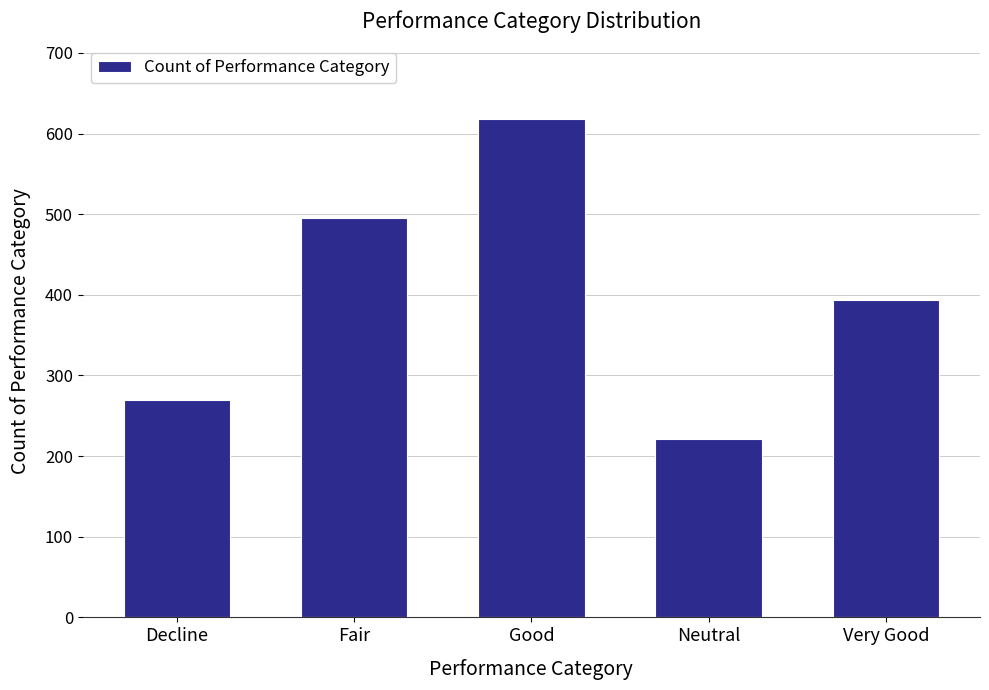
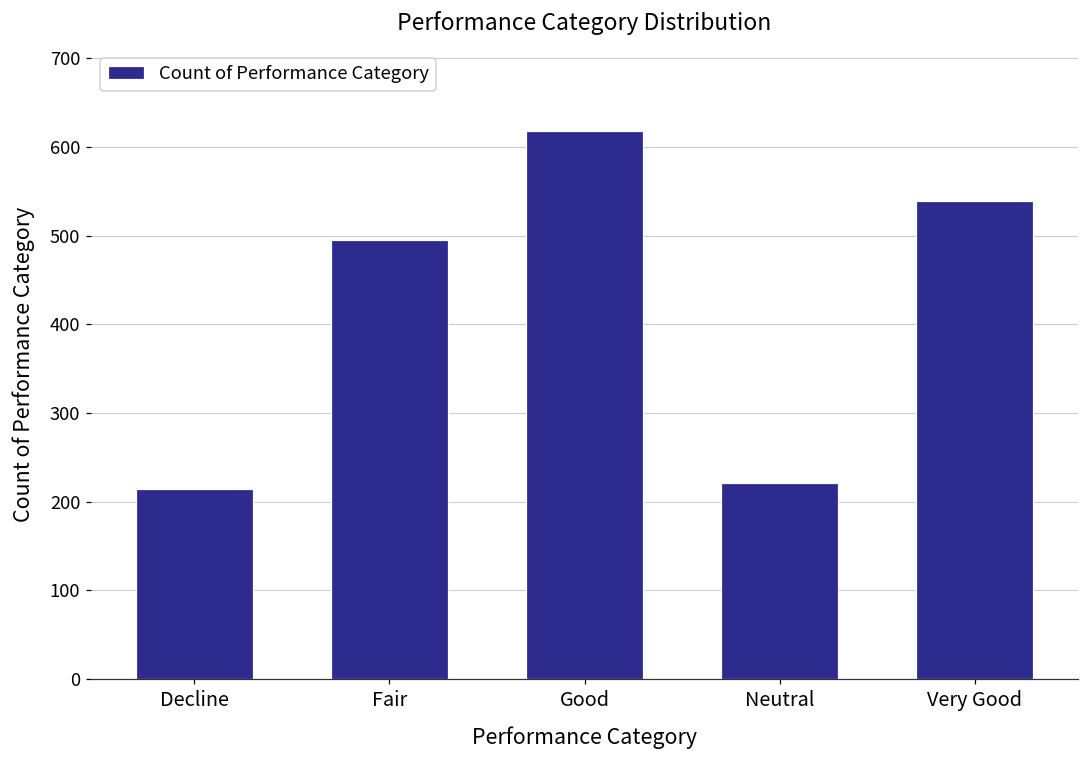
  {
-   "Decline": 270,
+   "Decline": 210,
    "Fair": 500,
    "Good": 620,
    "Neutral": 220,
-   "Very Good": 390
+   "Very Good": 540
  }
